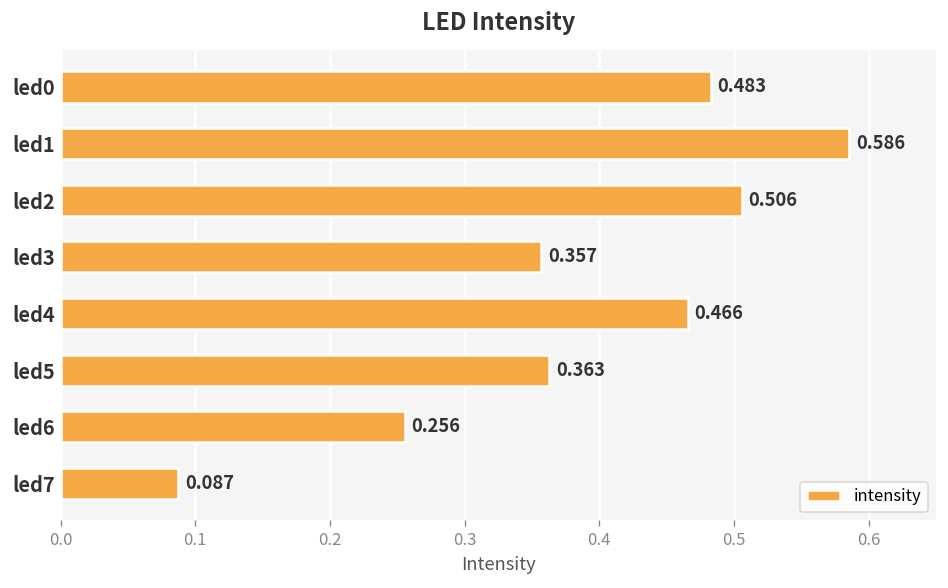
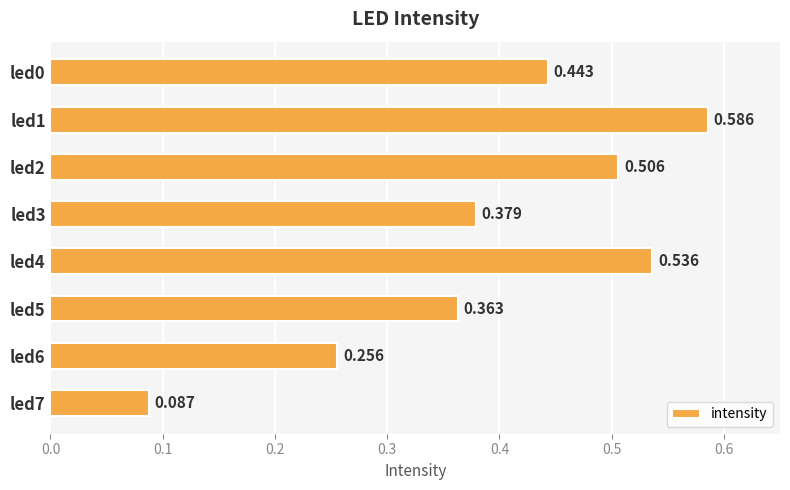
  {
-   "led0": 0.483,
+   "led0": 0.443,
    "led1": 0.586,
    "led2": 0.506,
-   "led3": 0.357,
-   "led4": 0.466,
+   "led3": 0.379,
+   "led4": 0.536,
    "led5": 0.363,
    "led6": 0.256,
    "led7": 0.087
  }
